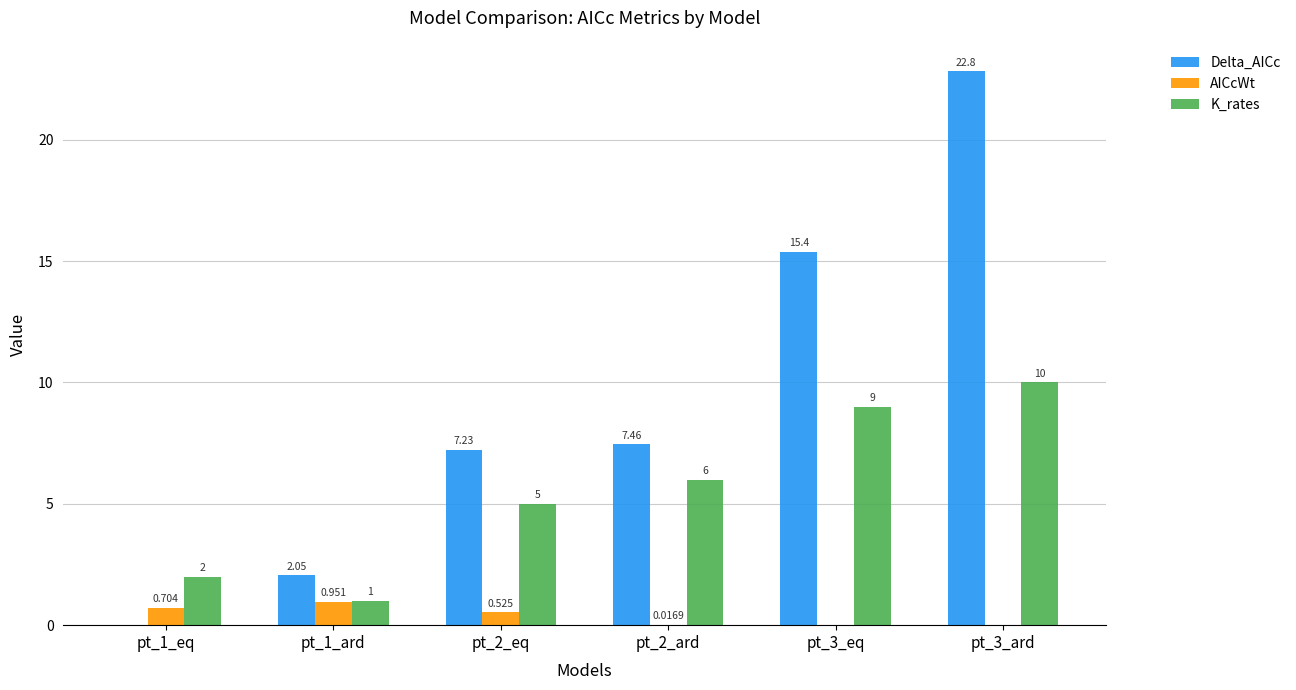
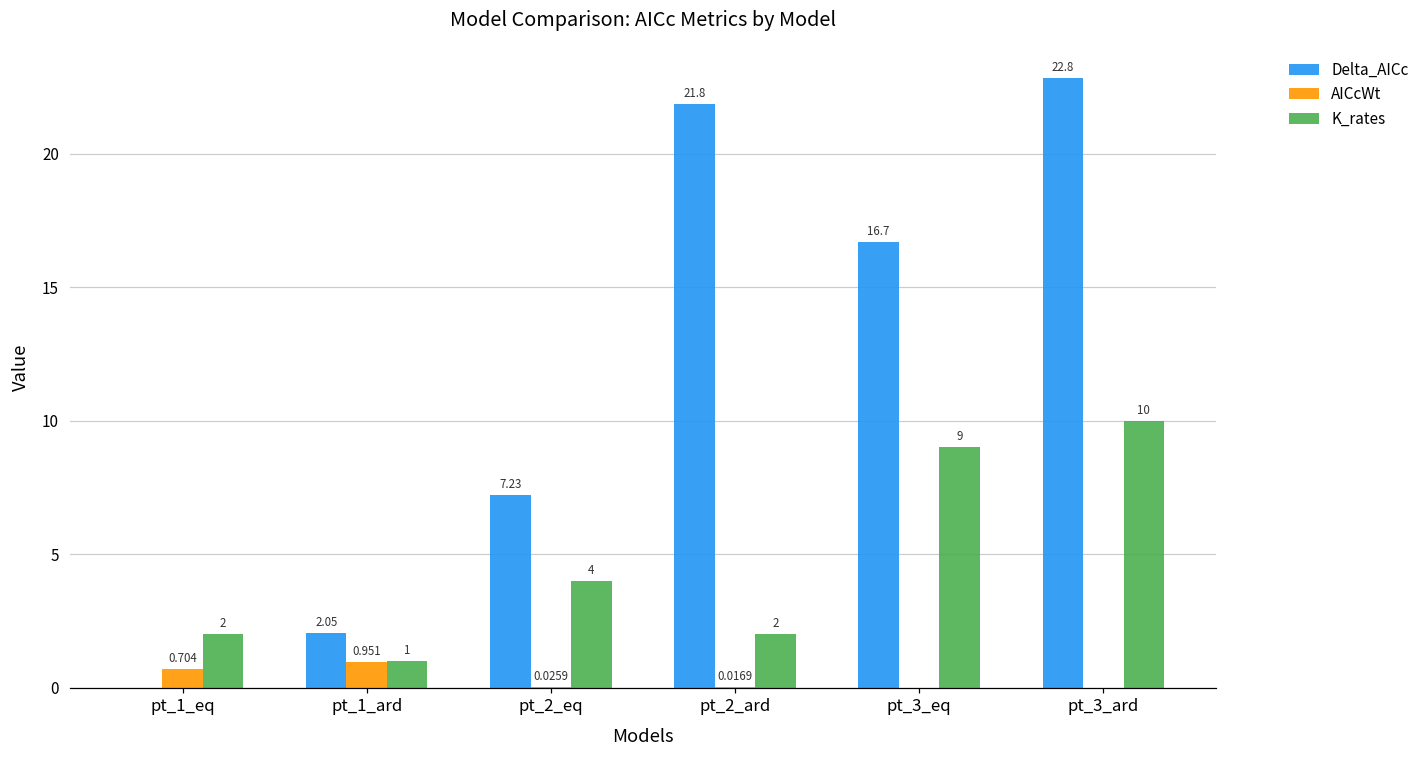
  {
    "Delta_AICc": {
      "pt_1_ard": 2.05,
      "pt_2_eq": 7.23,
-     "pt_2_ard": 7.46,
-     "pt_3_eq": 15.4,
+     "pt_2_ard": 21.8,
+     "pt_3_eq": 16.7,
      "pt_3_ard": 22.8
    },
    "AICcWt": {
      "pt_1_eq": 0.704,
      "pt_1_ard": 0.951,
-     "pt_2_eq": 0.525,
+     "pt_2_eq": 0.0259,
      "pt_2_ard": 0.0169
    },
    "K_rates": {
      "pt_1_eq": 2,
      "pt_1_ard": 1,
-     "pt_2_eq": 5,
-     "pt_2_ard": 6,
+     "pt_2_eq": 4,
+     "pt_2_ard": 2,
      "pt_3_eq": 9,
      "pt_3_ard": 10
    }
  }
